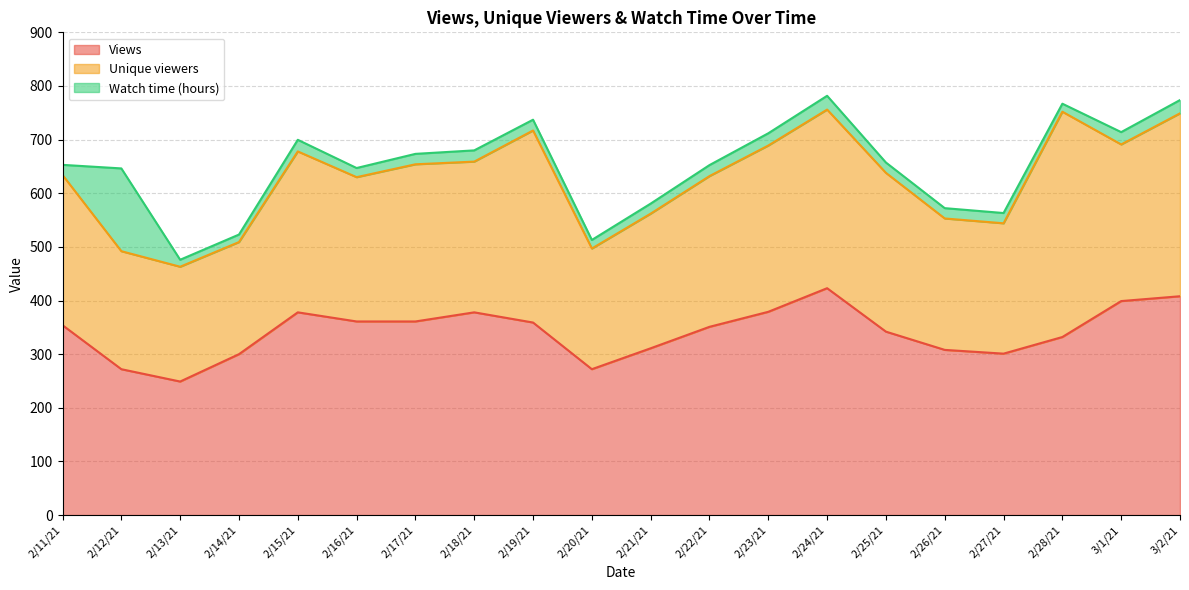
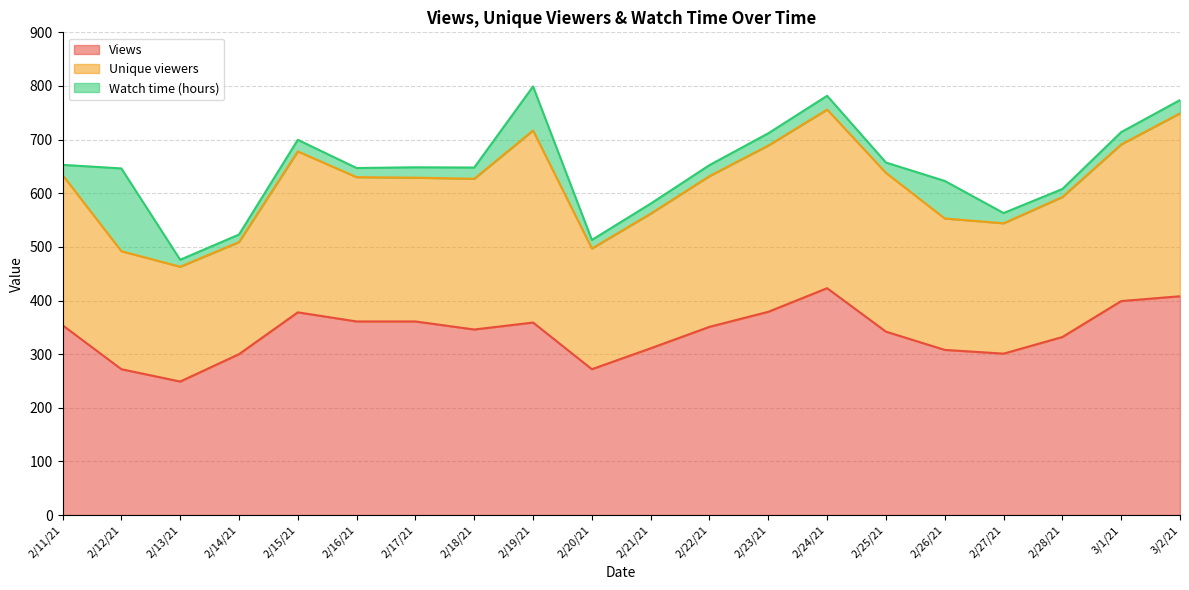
  {
    "Views": {
      "2/11/21": 350,
      "2/12/21": 270,
      "2/13/21": 250,
      "2/14/21": 300,
      "2/15/21": 380,
      "2/16/21": 360,
      "2/17/21": 360,
-     "2/18/21": 380,
+     "2/18/21": 350,
      "2/19/21": 360,
      "2/20/21": 270,
      "2/21/21": 310,
      "2/22/21": 350,
      "2/23/21": 380,
      "2/24/21": 420,
      "2/25/21": 340,
      "2/26/21": 310,
      "2/27/21": 300,
      "2/28/21": 330,
      "3/1/21": 400,
      "3/2/21": 410
    },
    "Unique viewers": {
      "2/11/21": 280,
      "2/12/21": 220,
      "2/13/21": 210,
      "2/14/21": 210,
      "2/15/21": 300,
      "2/16/21": 270,
-     "2/17/21": 290,
+     "2/17/21": 270,
      "2/18/21": 280,
      "2/19/21": 360,
      "2/20/21": 230,
      "2/21/21": 250,
      "2/22/21": 280,
      "2/23/21": 310,
      "2/24/21": 330,
      "2/25/21": 300,
      "2/26/21": 250,
      "2/27/21": 240,
-     "2/28/21": 420,
+     "2/28/21": 260,
      "3/1/21": 290,
      "3/2/21": 340
    },
    "Watch time (hours)": {
      "2/11/21": 20,
      "2/12/21": 150,
      "2/13/21": 10,
      "2/14/21": 10,
      "2/15/21": 20,
      "2/16/21": 20,
      "2/17/21": 20,
      "2/18/21": 20,
-     "2/19/21": 20,
+     "2/19/21": 80,
      "2/20/21": 20,
      "2/21/21": 20,
      "2/22/21": 20,
      "2/23/21": 20,
      "2/24/21": 30,
      "2/25/21": 20,
-     "2/26/21": 20,
+     "2/26/21": 70,
      "2/27/21": 20,
      "2/28/21": 10,
      "3/1/21": 20,
      "3/2/21": 20
    }
  }
